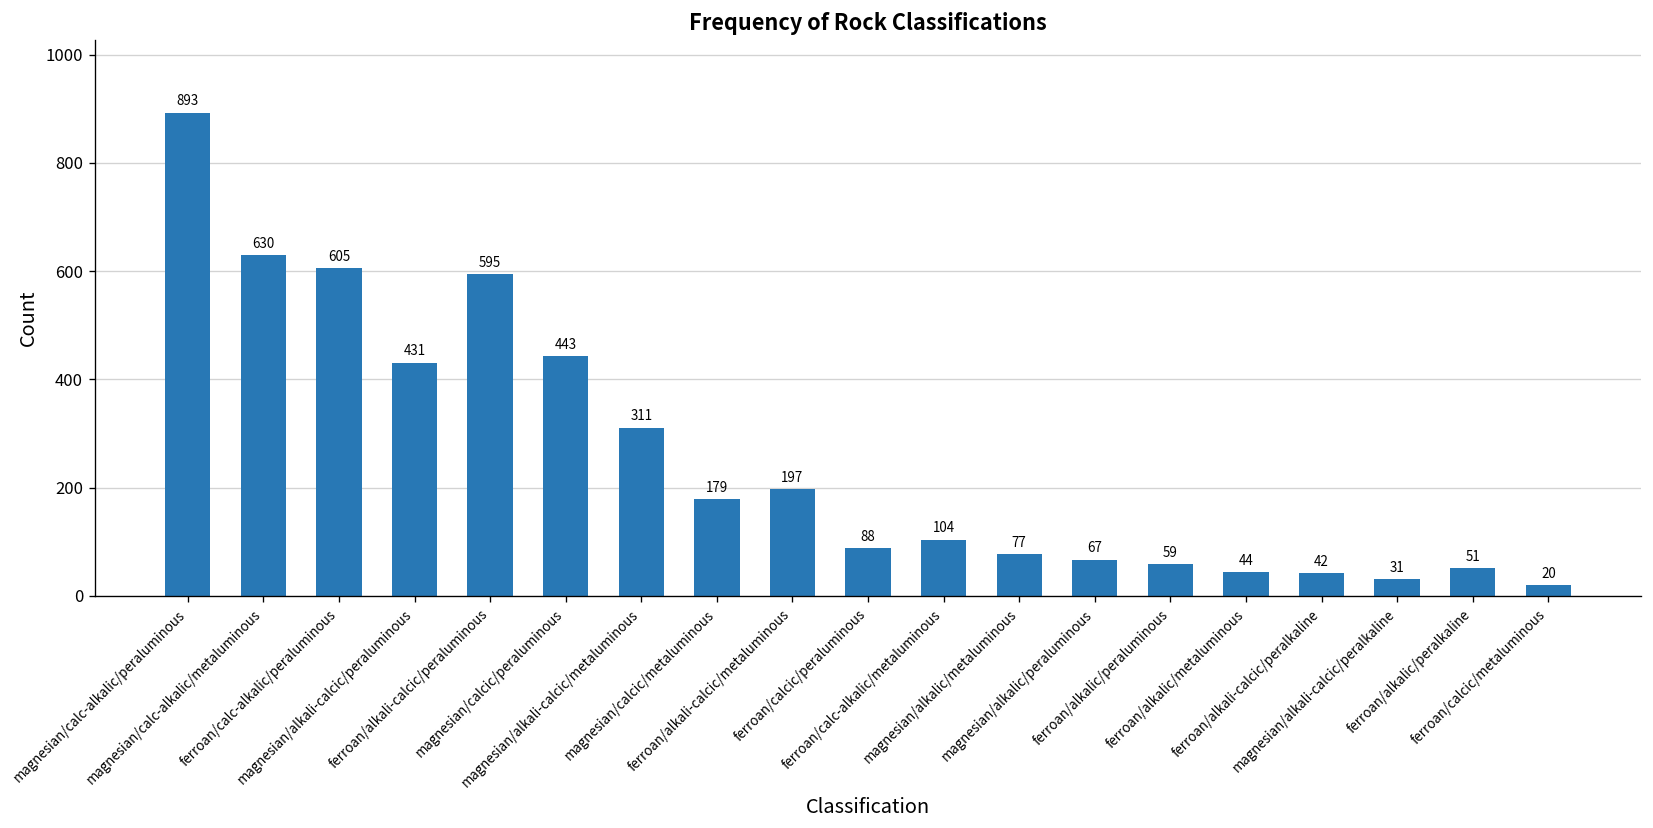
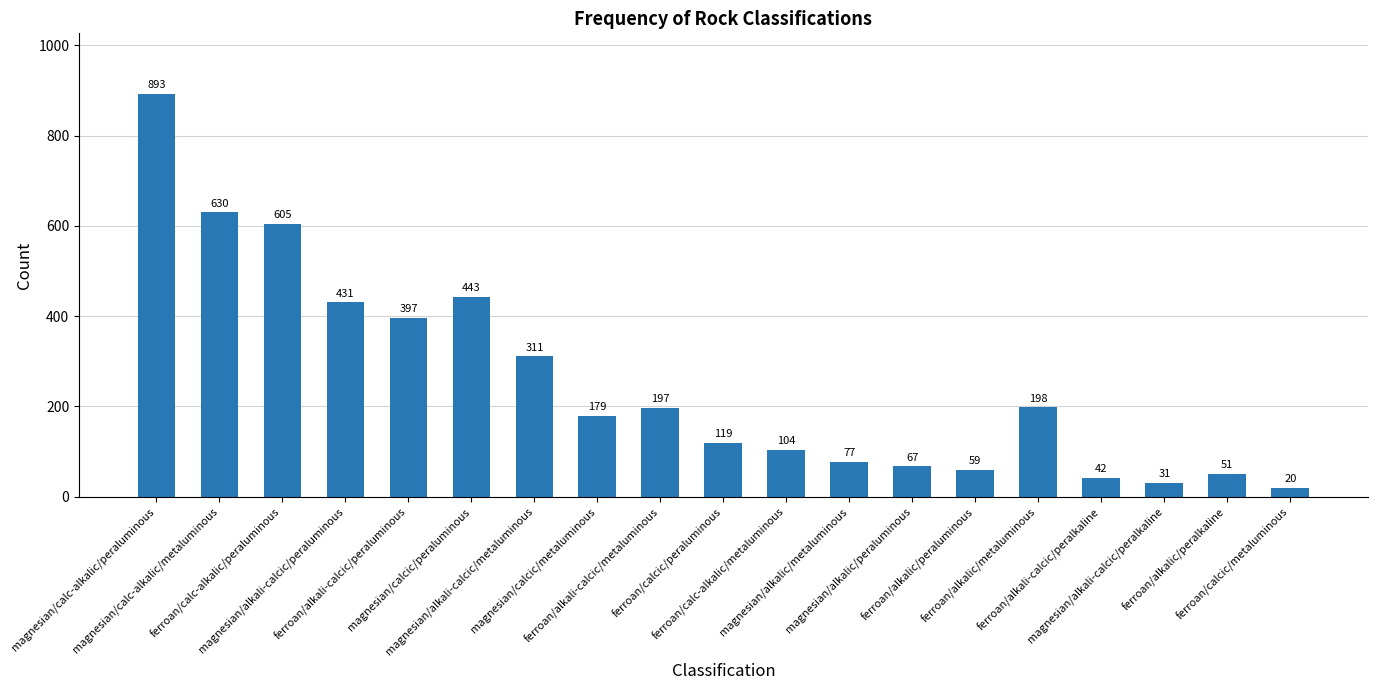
  {
    "magnesian/calc-alkalic/peraluminous": 893,
    "magnesian/calc-alkalic/metaluminous": 630,
    "ferroan/calc-alkalic/peraluminous": 605,
    "magnesian/alkali-calcic/peraluminous": 431,
-   "ferroan/alkali-calcic/peraluminous": 595,
+   "ferroan/alkali-calcic/peraluminous": 397,
    "magnesian/calcic/peraluminous": 443,
    "magnesian/alkali-calcic/metaluminous": 311,
    "magnesian/calcic/metaluminous": 179,
    "ferroan/alkali-calcic/metaluminous": 197,
-   "ferroan/calcic/peraluminous": 88,
+   "ferroan/calcic/peraluminous": 119,
    "ferroan/calc-alkalic/metaluminous": 104,
    "magnesian/alkalic/metaluminous": 77,
    "magnesian/alkalic/peraluminous": 67,
    "ferroan/alkalic/peraluminous": 59,
-   "ferroan/alkalic/metaluminous": 44,
+   "ferroan/alkalic/metaluminous": 198,
    "ferroan/alkali-calcic/peralkaline": 42,
    "magnesian/alkali-calcic/peralkaline": 31,
    "ferroan/alkalic/peralkaline": 51,
    "ferroan/calcic/metaluminous": 20
  }
